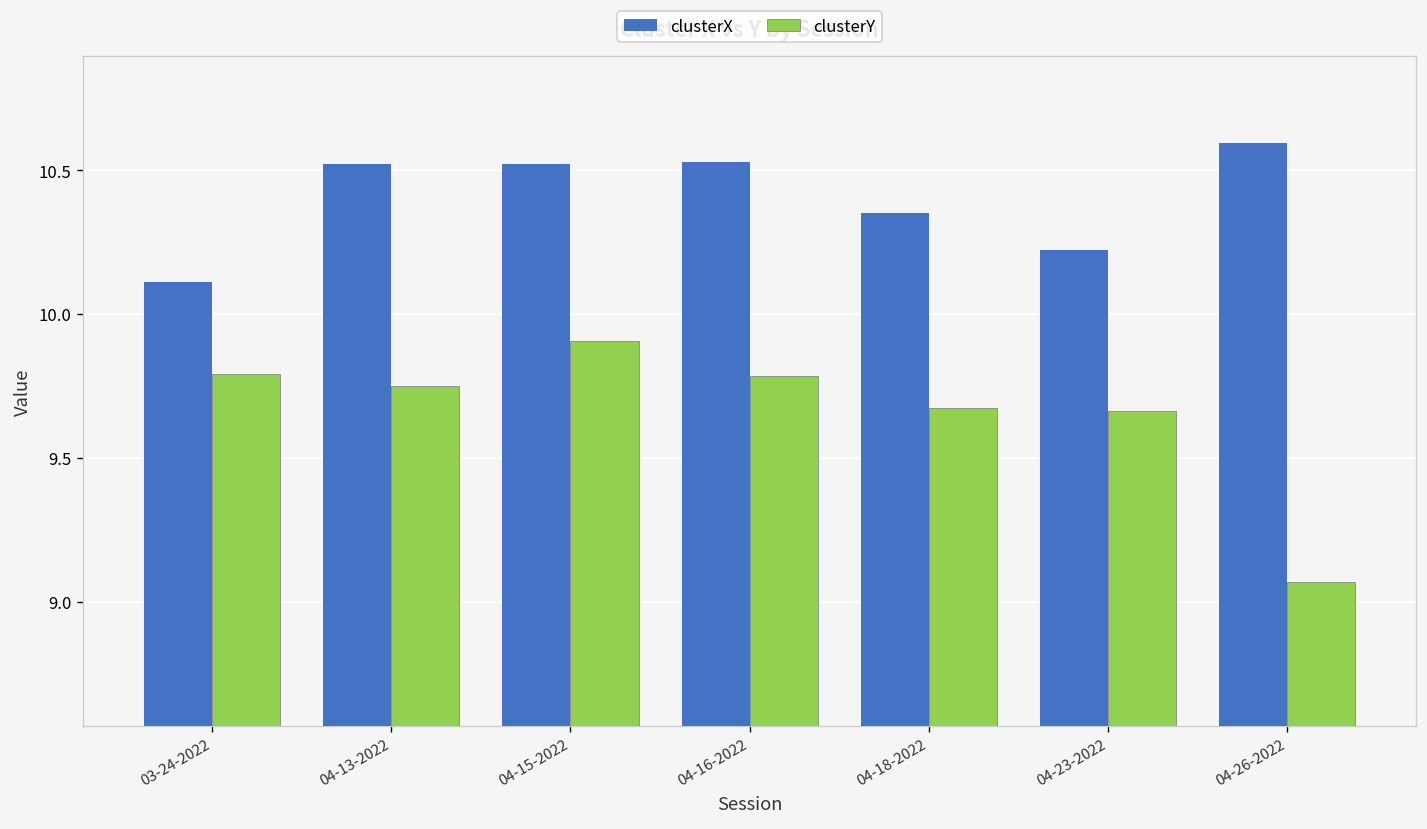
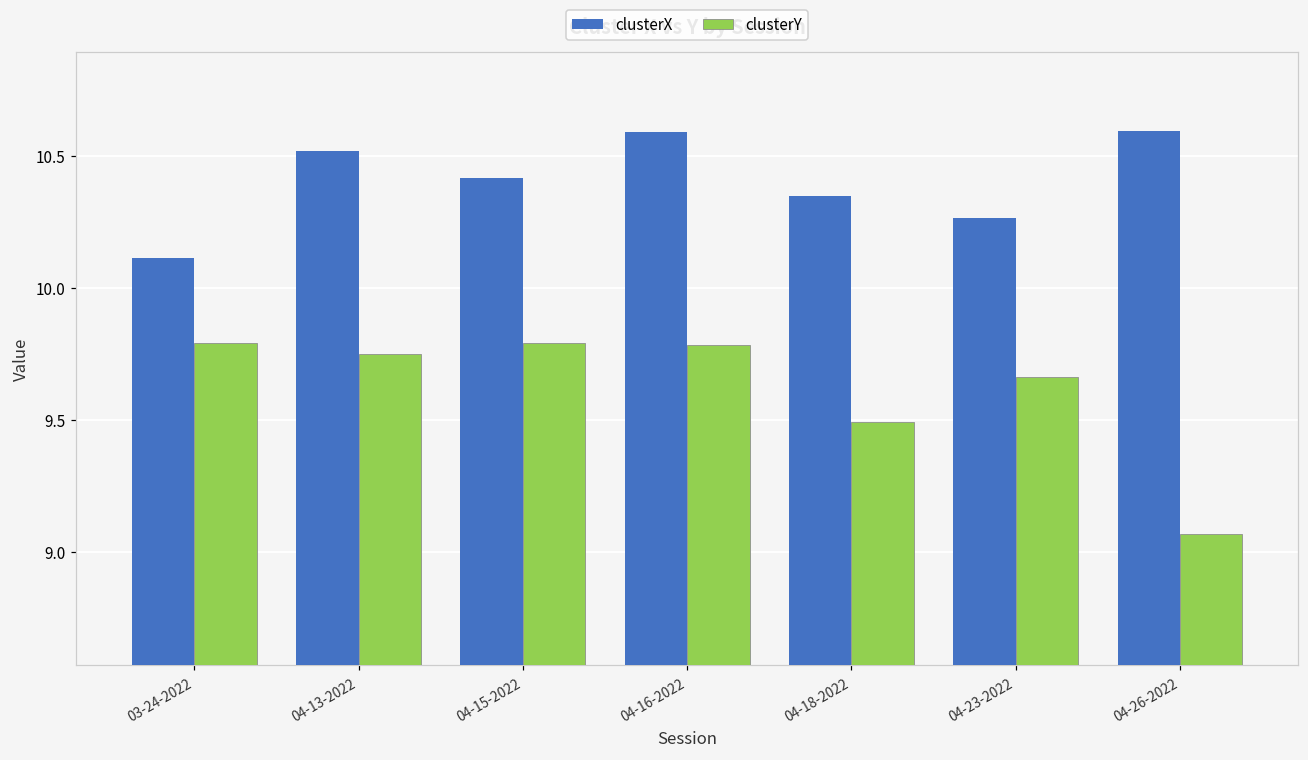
  {
    "clusterX": {
      "03-24-2022": 10.11,
      "04-13-2022": 10.52,
-     "04-15-2022": 10.52,
-     "04-16-2022": 10.53,
+     "04-15-2022": 10.42,
+     "04-16-2022": 10.59,
      "04-18-2022": 10.35,
-     "04-23-2022": 10.22,
+     "04-23-2022": 10.27,
      "04-26-2022": 10.60
    },
    "clusterY": {
      "03-24-2022": 9.79,
      "04-13-2022": 9.75,
-     "04-15-2022": 9.91,
+     "04-15-2022": 9.79,
      "04-16-2022": 9.78,
-     "04-18-2022": 9.68,
+     "04-18-2022": 9.49,
      "04-23-2022": 9.66,
      "04-26-2022": 9.07
    }
  }
